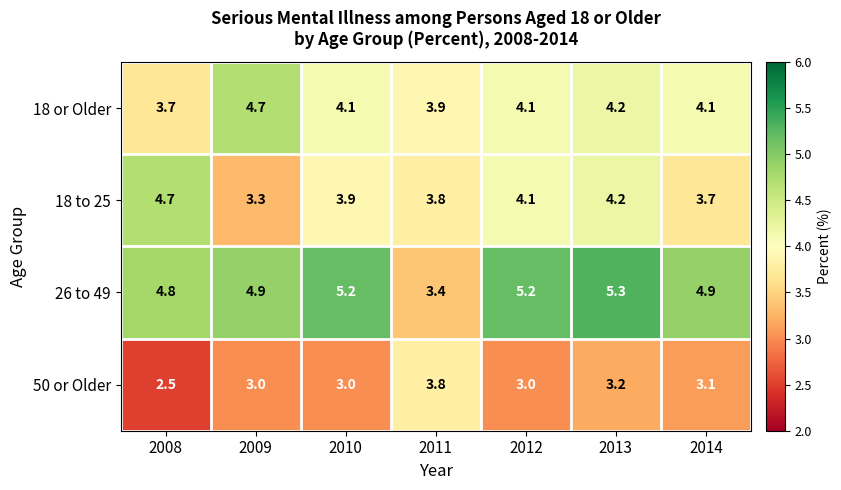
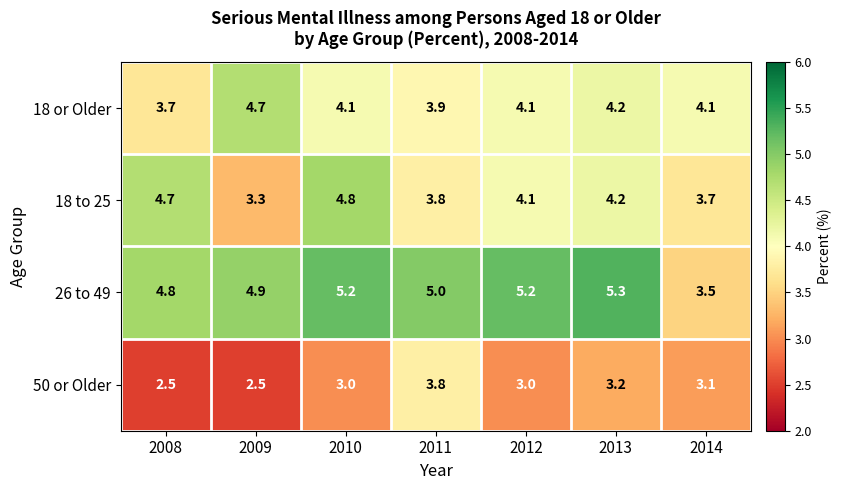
  {
    "18 or Older": {
      "2008": 3.7,
      "2009": 4.7,
      "2010": 4.1,
      "2011": 3.9,
      "2012": 4.1,
      "2013": 4.2,
      "2014": 4.1
    },
    "18 to 25": {
      "2008": 4.7,
      "2009": 3.3,
-     "2010": 3.9,
+     "2010": 4.8,
      "2011": 3.8,
      "2012": 4.1,
      "2013": 4.2,
      "2014": 3.7
    },
    "26 to 49": {
      "2008": 4.8,
      "2009": 4.9,
      "2010": 5.2,
-     "2011": 3.4,
+     "2011": 5.0,
      "2012": 5.2,
      "2013": 5.3,
-     "2014": 4.9
+     "2014": 3.5
    },
    "50 or Older": {
      "2008": 2.5,
-     "2009": 3.0,
+     "2009": 2.5,
      "2010": 3.0,
      "2011": 3.8,
      "2012": 3.0,
      "2013": 3.2,
      "2014": 3.1
    }
  }
